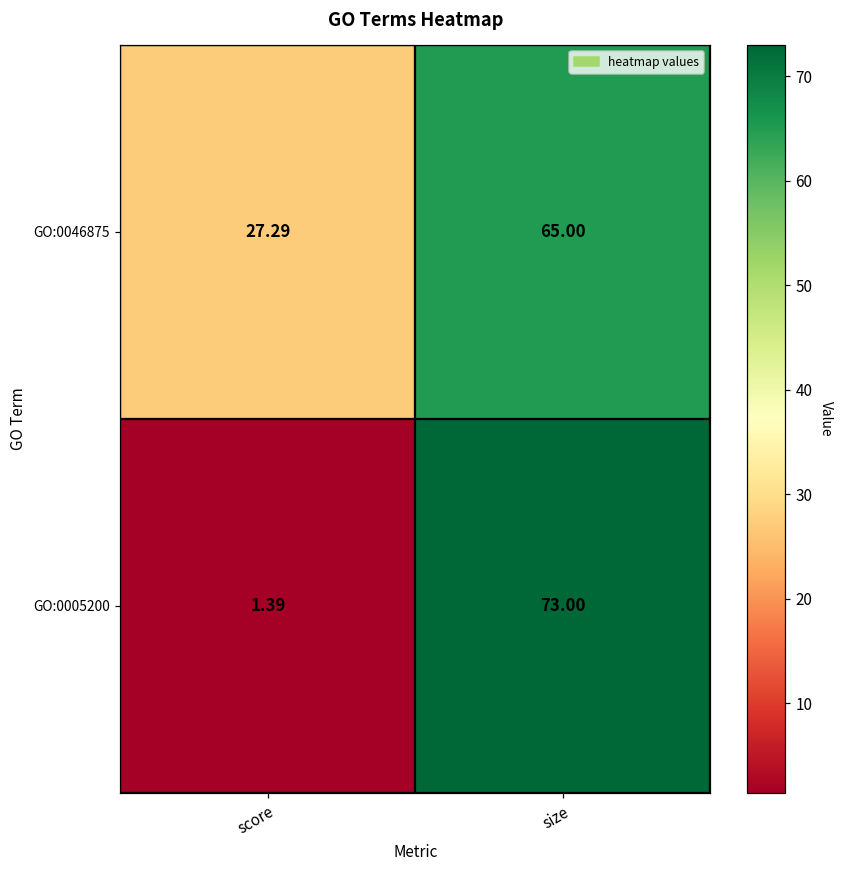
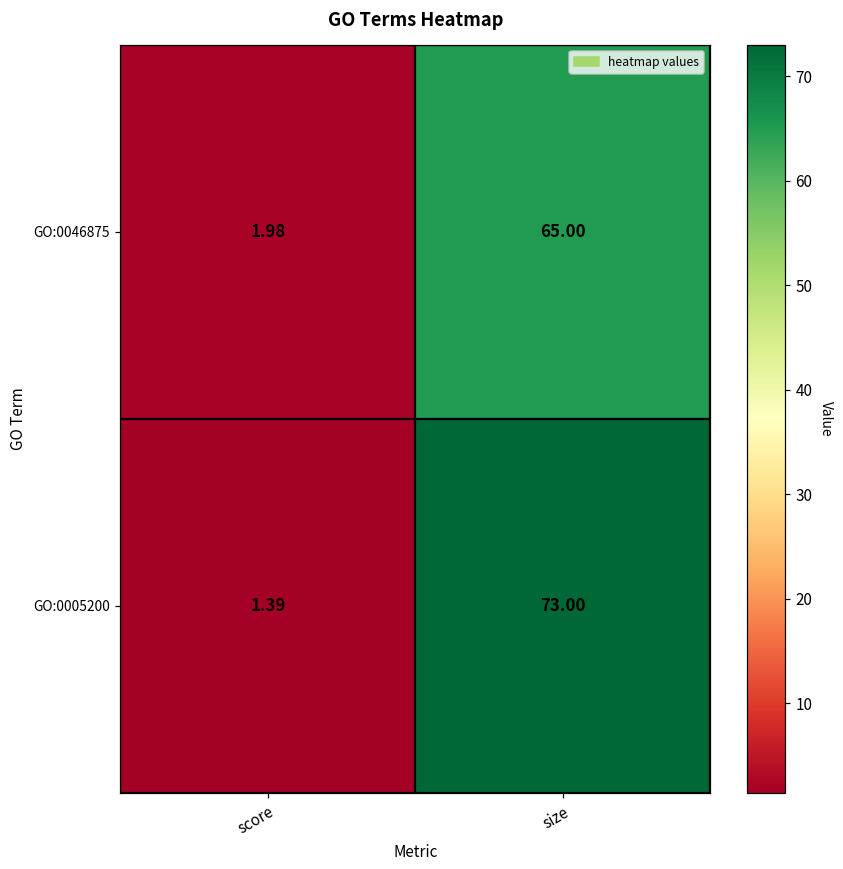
  {
    "GO:0046875": {
-     "score": 27.29,
+     "score": 1.98,
      "size": 65.00
    },
    "GO:0005200": {
      "score": 1.39,
      "size": 73.00
    }
  }
